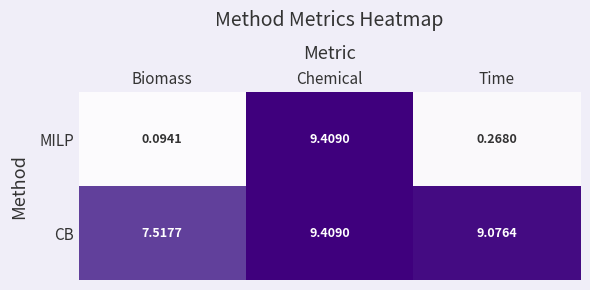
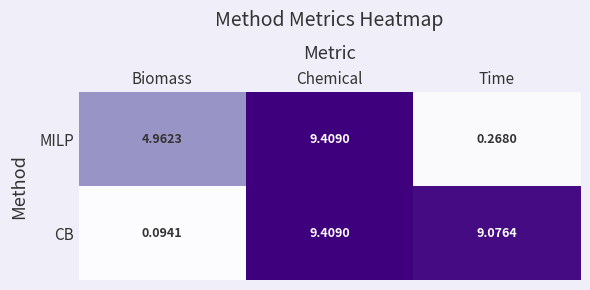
  {
    "MILP": {
-     "Biomass": 0.0941,
+     "Biomass": 4.9623,
      "Chemical": 9.4090,
      "Time": 0.2680
    },
    "CB": {
-     "Biomass": 7.5177,
+     "Biomass": 0.0941,
      "Chemical": 9.4090,
      "Time": 9.0764
    }
  }
